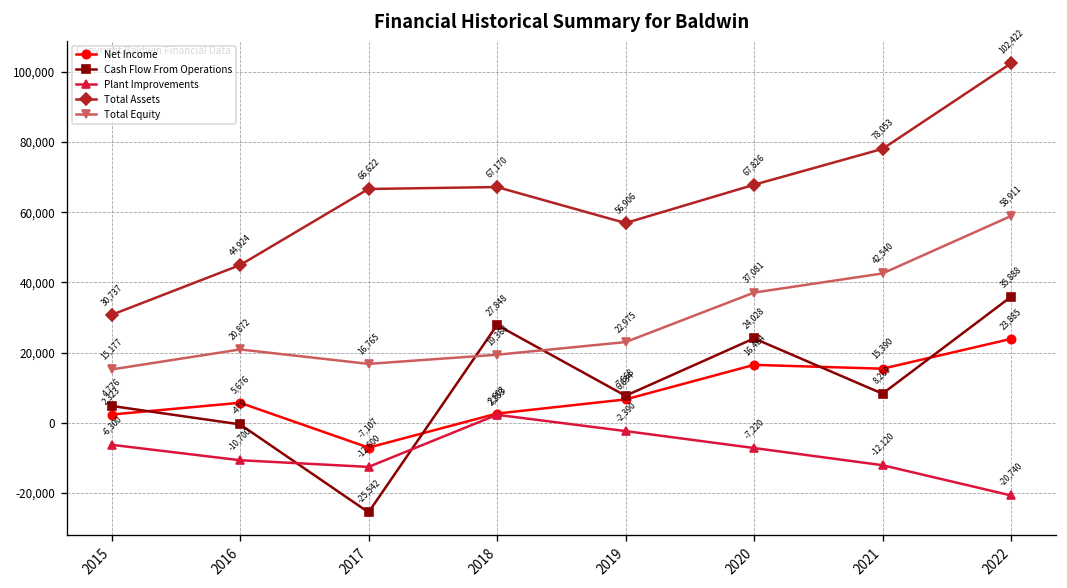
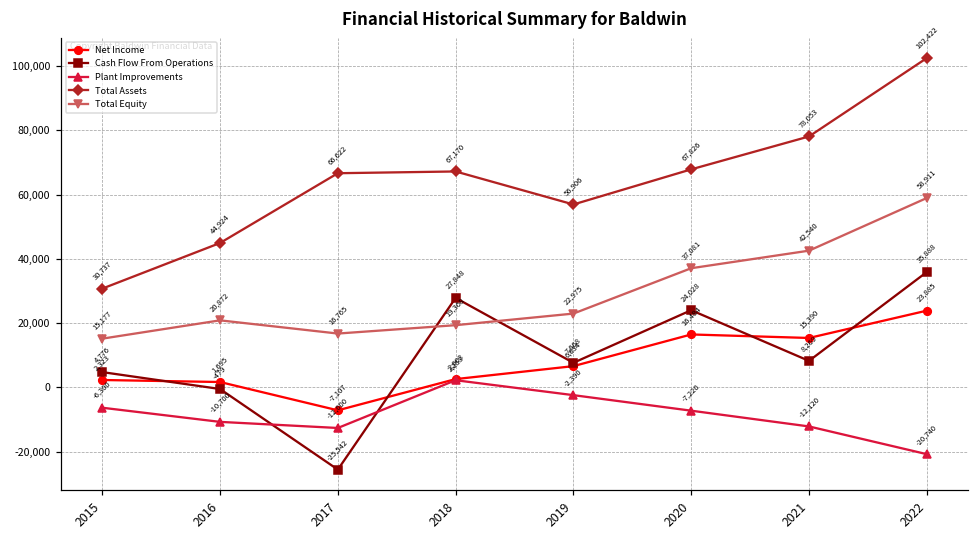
  {
    "Net Income": {
-     "2016": "5,676",
+     "2016": "1,695",
      "2021": "15,390",
      "2022": "23,885"
    },
    "Cash Flow From Operations": {
      "2017": "-25,542",
      "2018": "27,848",
      "2020": "24,028",
      "2022": "35,888"
    },
    "Total Equity": {
      "2015": "15,177",
      "2016": "20,872",
      "2017": "16,765",
      "2019": "22,975",
      "2020": "37,081",
      "2021": "42,540",
      "2022": "58,911"
    }
  }
